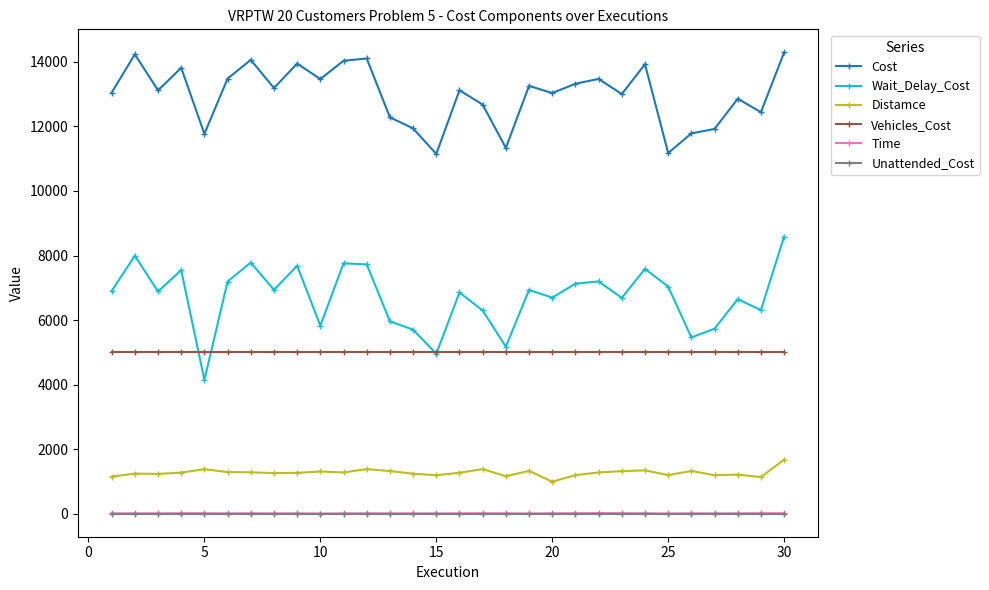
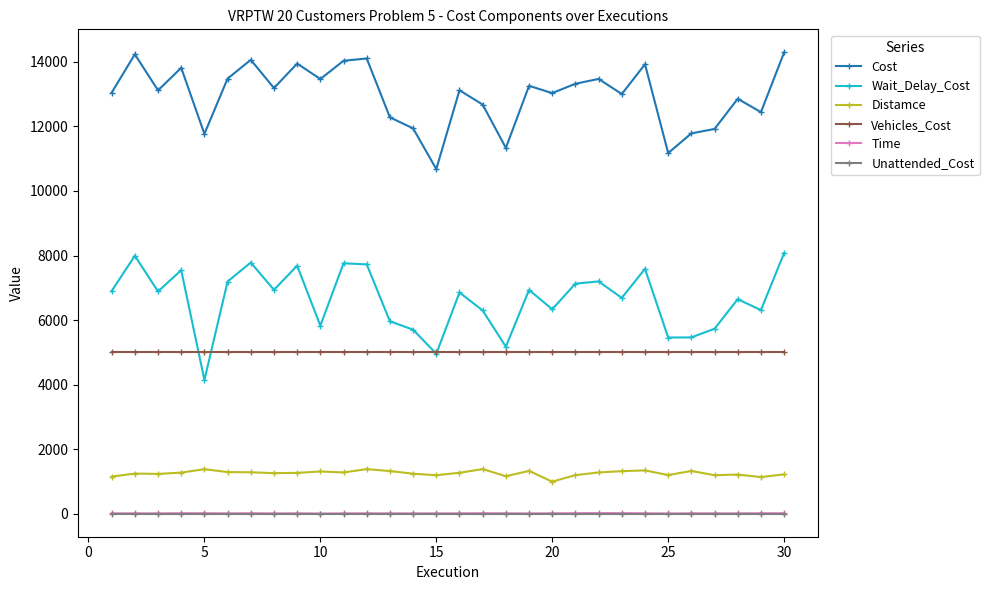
  {
    "Cost": {
      "5": 11800,
      "10": 13500,
-     "15": 11100,
+     "15": 10700,
      "20": 13000,
      "25": 11200,
      "30": 14300
    },
    "Wait_Delay_Cost": {
      "5": 4100,
      "10": 5800,
-     "20": 6700,
-     "25": 7000,
-     "30": 8600
+     "20": 6300,
+     "25": 5500,
+     "30": 8100
    },
    "Distamce": {
      "5": 1400,
      "10": 1300,
      "15": 1200,
      "20": 1000,
      "25": 1200,
-     "30": 1700
+     "30": 1200
    },
    "Vehicles_Cost": {
      "5": 5000,
      "10": 5000,
      "20": 5000,
      "25": 5000,
      "30": 5000
    }
  }
